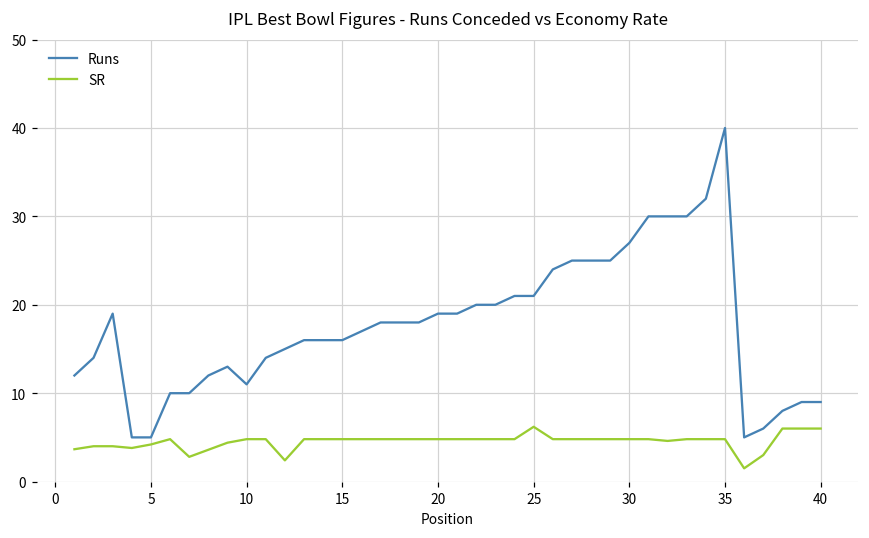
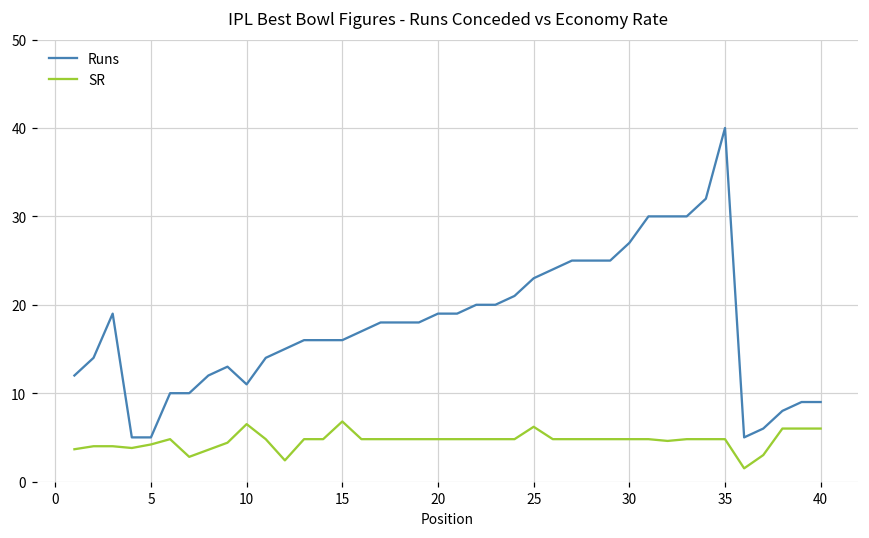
  {
    "Runs": {
      "5": 5,
      "10": 11,
      "15": 16,
      "20": 19,
-     "25": 21,
+     "25": 23,
      "30": 27,
      "35": 40,
      "40": 9
    },
    "SR": {
      "5": 4,
-     "10": 5,
-     "15": 5,
+     "10": 7,
+     "15": 7,
      "20": 5,
      "25": 6,
      "30": 5,
      "35": 5,
      "40": 6
    }
  }
